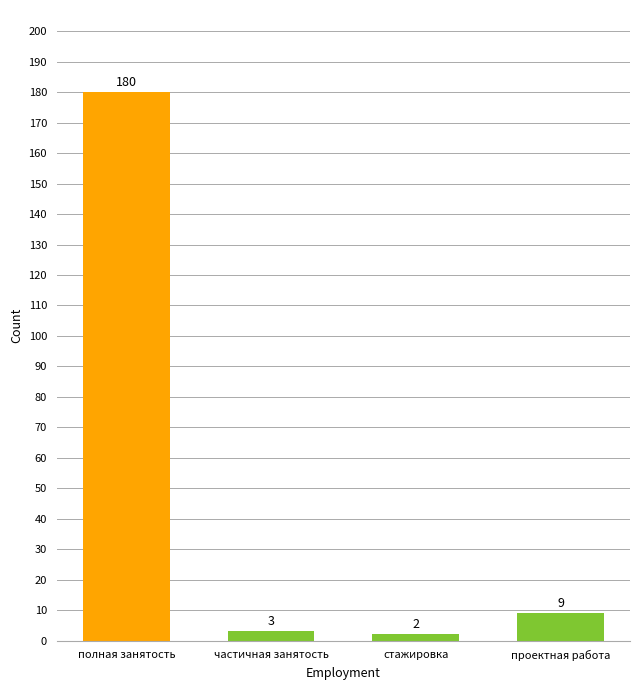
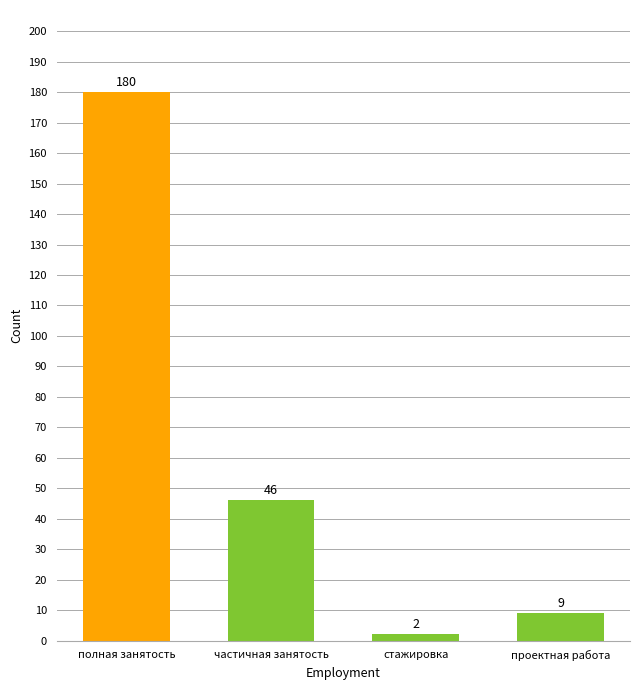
  {
    "полная занятость": 180,
-   "частичная занятость": 3,
+   "частичная занятость": 46,
    "стажировка": 2,
    "проектная работа": 9
  }
